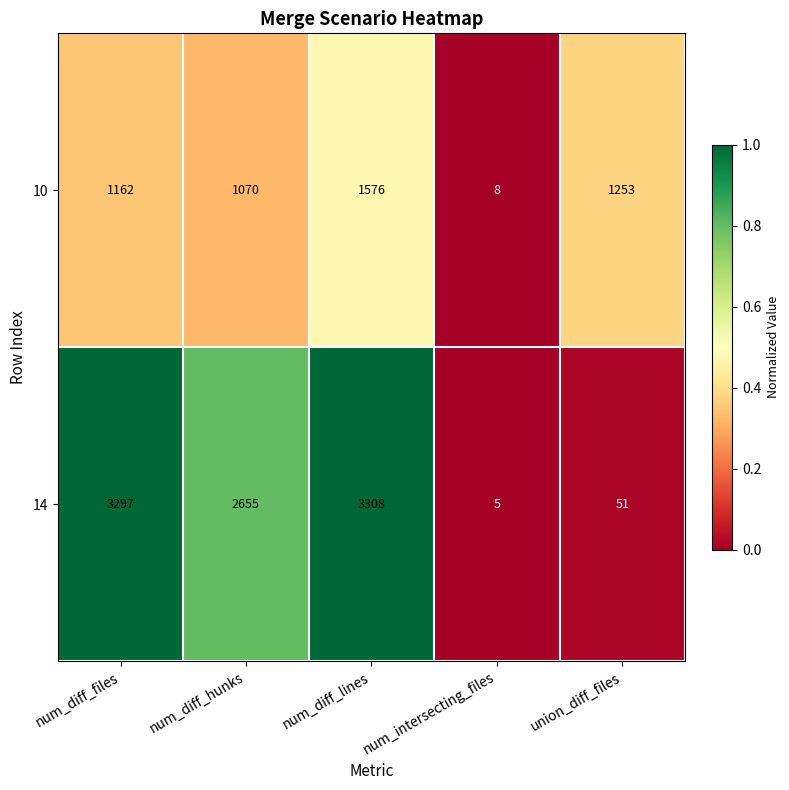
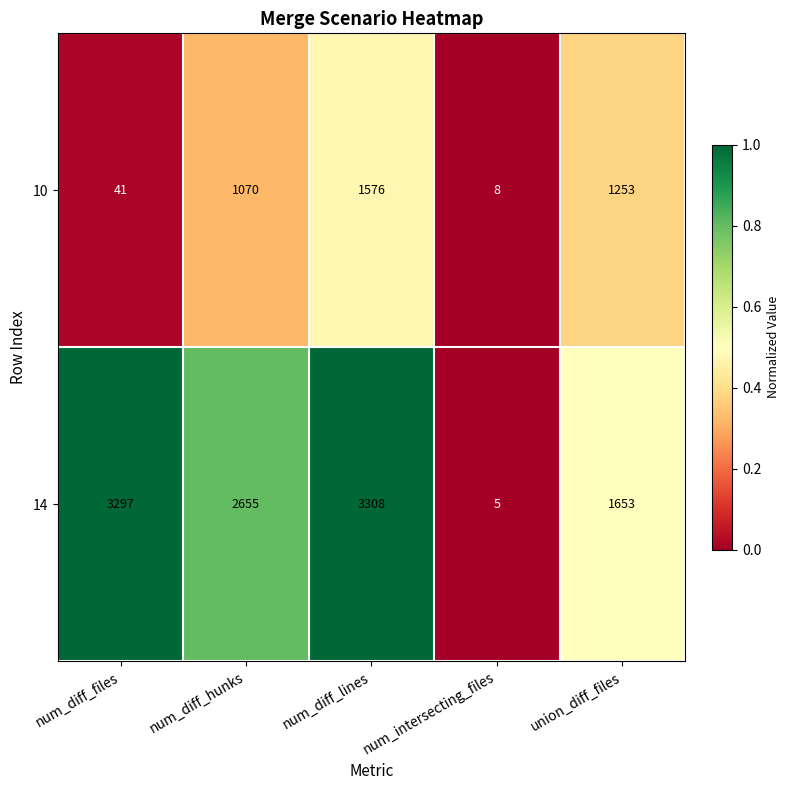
  {
    "10": {
-     "num_diff_files": 1162,
+     "num_diff_files": 41,
      "num_diff_hunks": 1070,
      "num_diff_lines": 1576,
      "num_intersecting_files": 8,
      "union_diff_files": 1253
    },
    "14": {
      "num_diff_files": 3297,
      "num_diff_hunks": 2655,
      "num_diff_lines": 3308,
      "num_intersecting_files": 5,
-     "union_diff_files": 51
+     "union_diff_files": 1653
    }
  }
